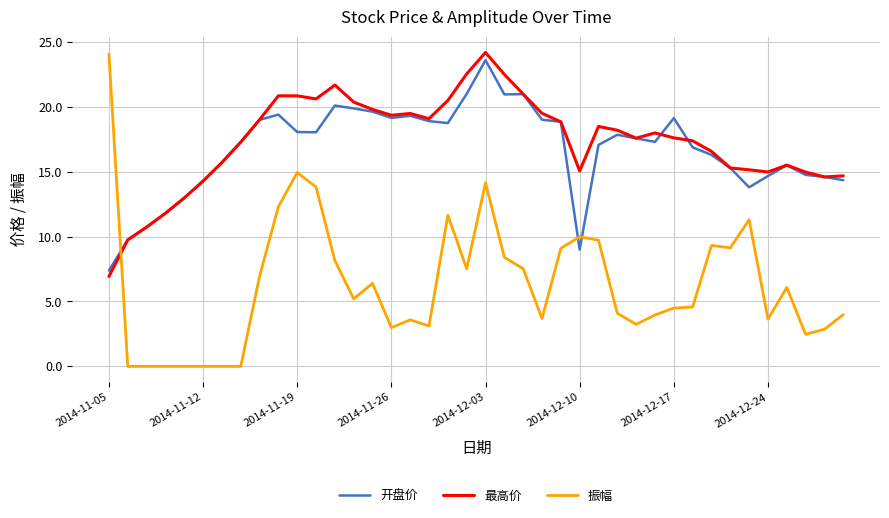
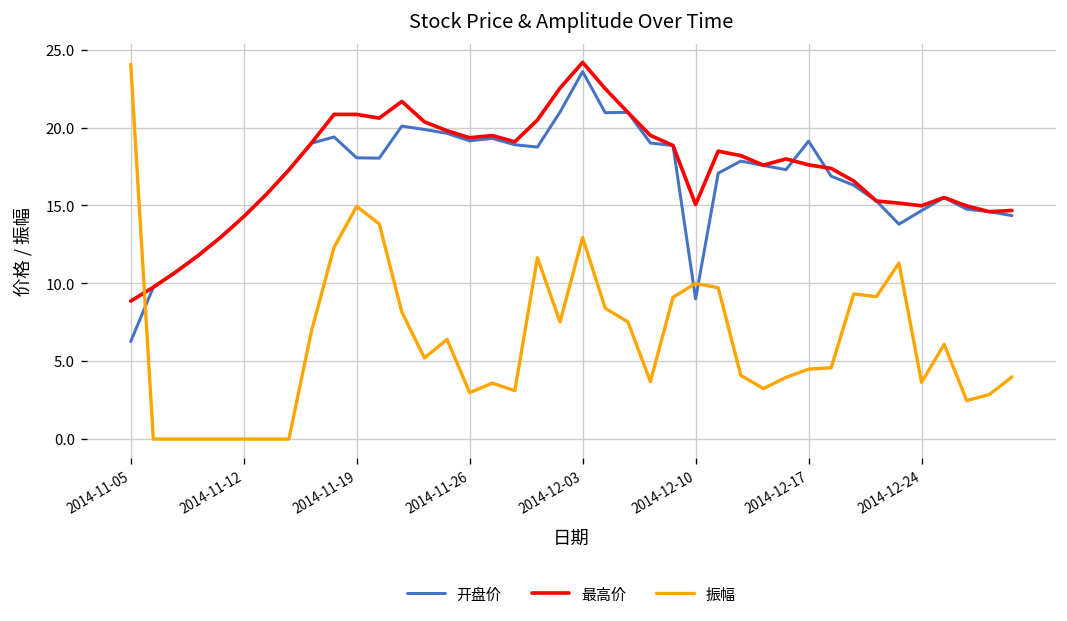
  {
    "开盘价": {
-     "2014-11-05": 7.4,
+     "2014-11-05": 6.3,
      "2014-11-19": 18.1,
      "2014-11-26": 19.2,
      "2014-12-03": 23.6,
      "2014-12-10": 9.0,
      "2014-12-17": 19.1,
      "2014-12-24": 14.7
    },
    "最高价": {
-     "2014-11-05": 6.9,
+     "2014-11-05": 8.9,
      "2014-11-19": 20.9,
      "2014-11-26": 19.4,
      "2014-12-03": 24.2,
      "2014-12-10": 15.1,
      "2014-12-17": 17.6,
      "2014-12-24": 15.0
    },
    "振幅": {
      "2014-11-05": 24.1,
      "2014-11-12": 0.0,
      "2014-11-19": 14.9,
      "2014-11-26": 3.0,
-     "2014-12-03": 14.2,
+     "2014-12-03": 12.9,
      "2014-12-10": 10.0,
      "2014-12-17": 4.5,
      "2014-12-24": 3.6
    }
  }
